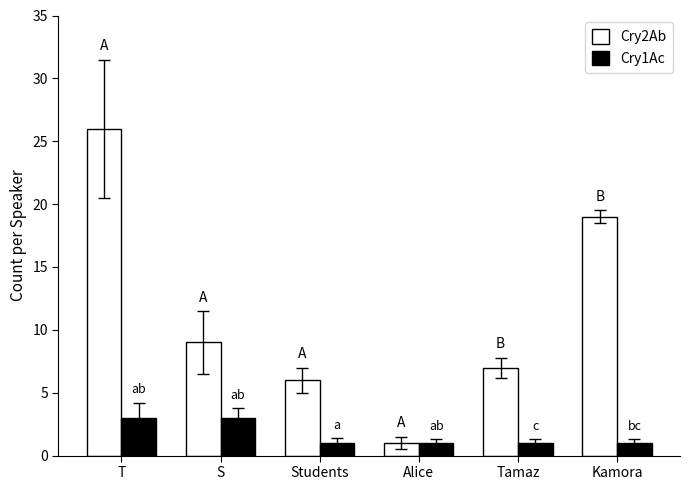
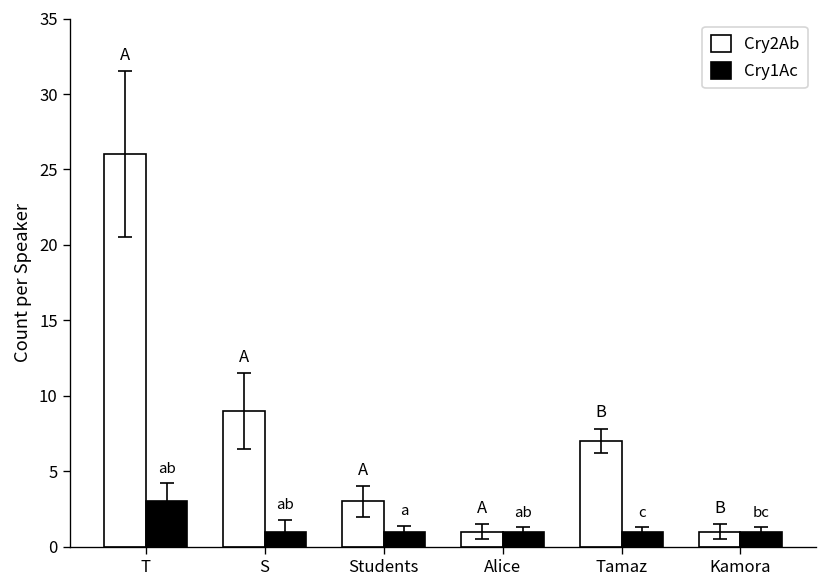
  {
    "Cry2Ab": {
      "T": 26,
      "S": 9,
-     "Students": 6,
+     "Students": 3,
      "Alice": 1,
      "Tamaz": 7,
-     "Kamora": 19
+     "Kamora": 1
    },
    "Cry1Ac": {
      "T": 3,
-     "S": 3,
+     "S": 1,
      "Students": 1,
      "Alice": 1,
      "Tamaz": 1,
      "Kamora": 1
    }
  }
